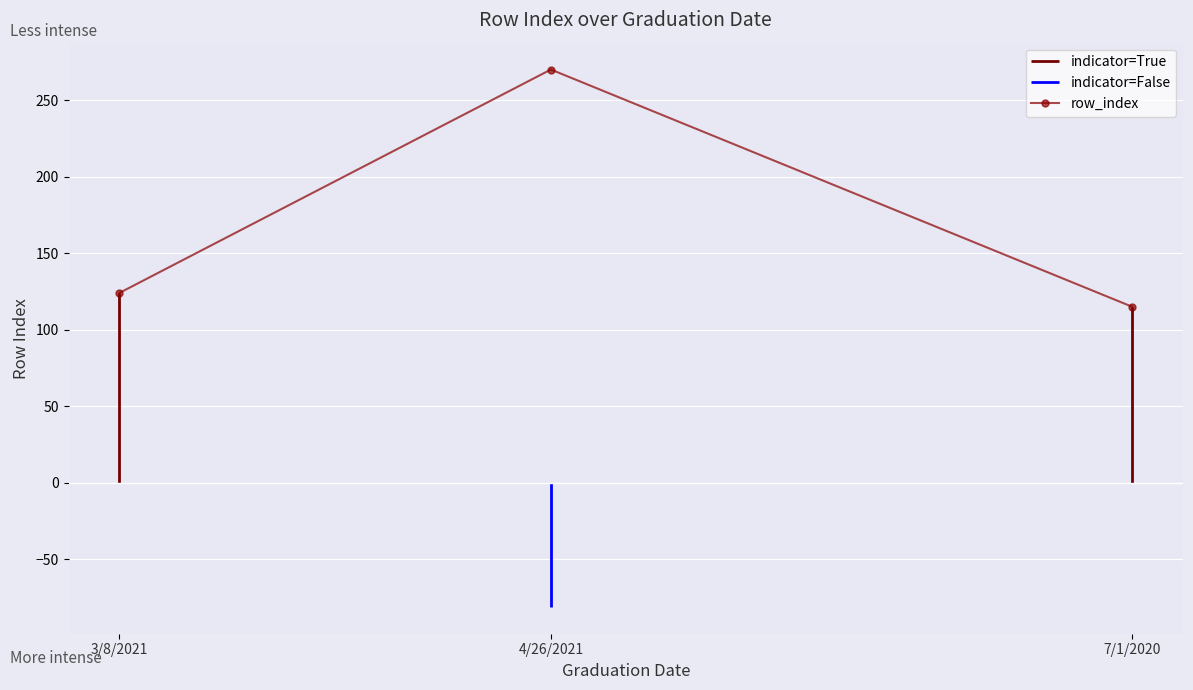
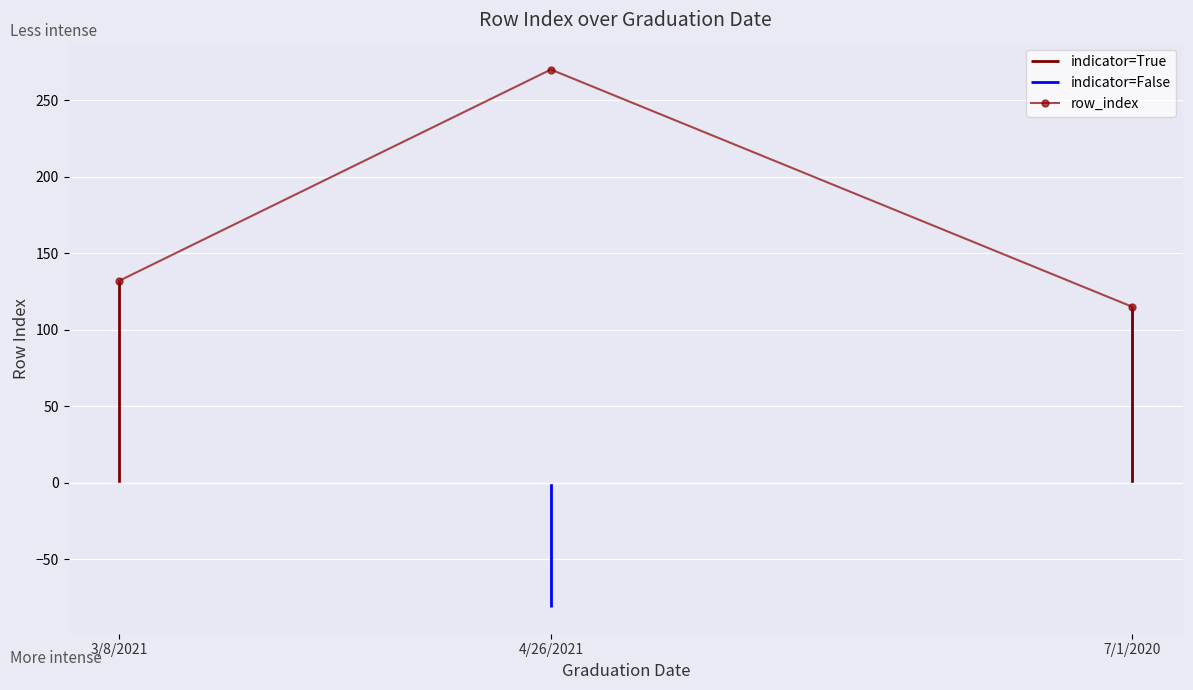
  {
-   "3/8/2021": 124,
+   "3/8/2021": 132,
    "4/26/2021": 270,
    "7/1/2020": 115
  }
